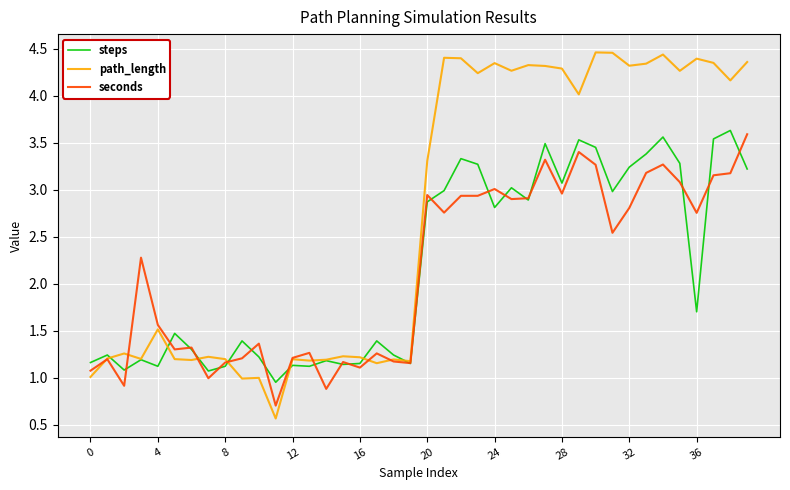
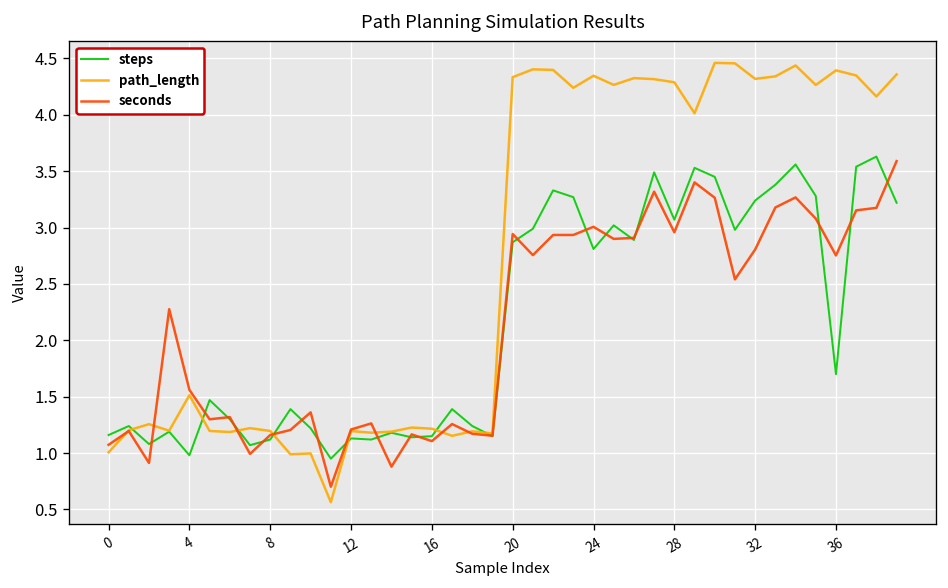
  {
    "steps": {
      "0": 1.2,
-     "4": 1.1,
+     "4": 1.0,
      "8": 1.1,
      "12": 1.1,
      "16": 1.2,
      "20": 2.9,
      "24": 2.8,
      "28": 3.1,
      "32": 3.2,
      "36": 1.7
    },
    "path_length": {
      "0": 1.0,
      "4": 1.5,
      "8": 1.2,
      "16": 1.2,
-     "20": 3.3,
+     "20": 4.3,
      "24": 4.3,
      "28": 4.3,
      "32": 4.3,
      "36": 4.4
    },
    "seconds": {
      "0": 1.1,
      "4": 1.6,
      "8": 1.2,
      "16": 1.1,
      "20": 2.9,
      "24": 3.0,
      "28": 3.0,
      "32": 2.8,
      "36": 2.8
    }
  }
